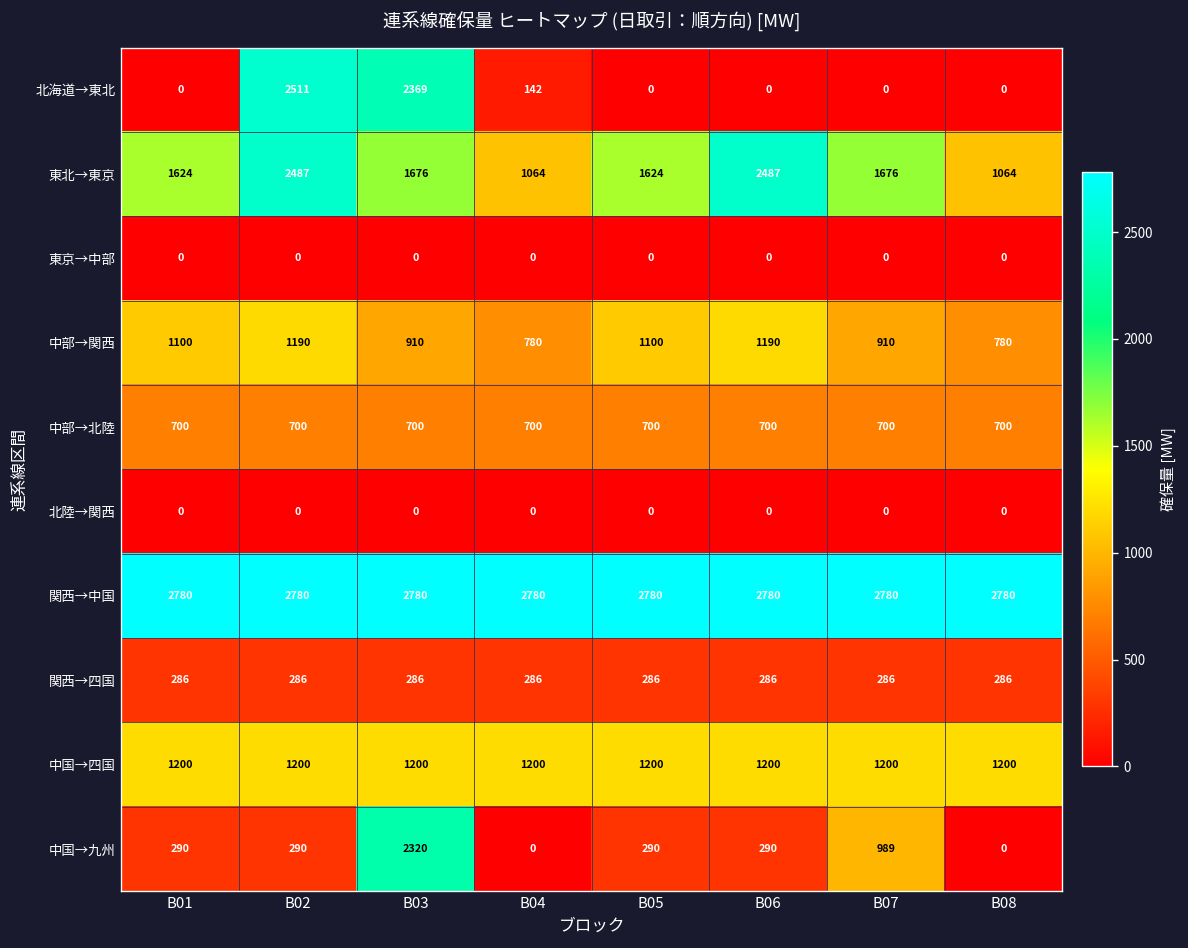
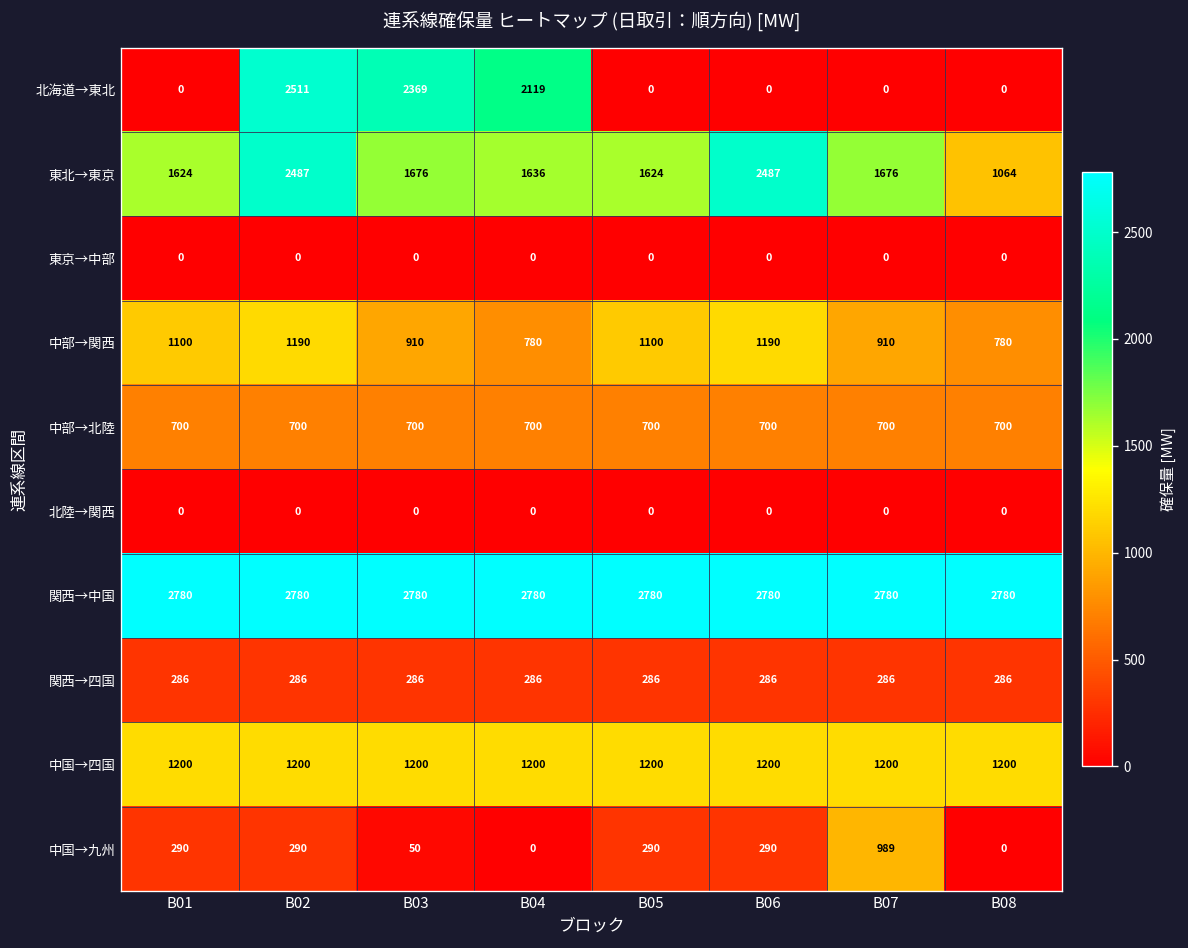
  {
    "北海道→東北": {
      "B01": 0,
      "B02": 2511,
      "B03": 2369,
-     "B04": 142,
+     "B04": 2119,
      "B05": 0,
      "B06": 0,
      "B07": 0,
      "B08": 0
    },
    "東北→東京": {
      "B01": 1624,
      "B02": 2487,
      "B03": 1676,
-     "B04": 1064,
+     "B04": 1636,
      "B05": 1624,
      "B06": 2487,
      "B07": 1676,
      "B08": 1064
    },
    "東京→中部": {
      "B01": 0,
      "B02": 0,
      "B03": 0,
      "B04": 0,
      "B05": 0,
      "B06": 0,
      "B07": 0,
      "B08": 0
    },
    "中部→関西": {
      "B01": 1100,
      "B02": 1190,
      "B03": 910,
      "B04": 780,
      "B05": 1100,
      "B06": 1190,
      "B07": 910,
      "B08": 780
    },
    "中部→北陸": {
      "B01": 700,
      "B02": 700,
      "B03": 700,
      "B04": 700,
      "B05": 700,
      "B06": 700,
      "B07": 700,
      "B08": 700
    },
    "北陸→関西": {
      "B01": 0,
      "B02": 0,
      "B03": 0,
      "B04": 0,
      "B05": 0,
      "B06": 0,
      "B07": 0,
      "B08": 0
    },
    "関西→中国": {
      "B01": 2780,
      "B02": 2780,
      "B03": 2780,
      "B04": 2780,
      "B05": 2780,
      "B06": 2780,
      "B07": 2780,
      "B08": 2780
    },
    "関西→四国": {
      "B01": 286,
      "B02": 286,
      "B03": 286,
      "B04": 286,
      "B05": 286,
      "B06": 286,
      "B07": 286,
      "B08": 286
    },
    "中国→四国": {
      "B01": 1200,
      "B02": 1200,
      "B03": 1200,
      "B04": 1200,
      "B05": 1200,
      "B06": 1200,
      "B07": 1200,
      "B08": 1200
    },
    "中国→九州": {
      "B01": 290,
      "B02": 290,
-     "B03": 2320,
+     "B03": 50,
      "B04": 0,
      "B05": 290,
      "B06": 290,
      "B07": 989,
      "B08": 0
    }
  }
